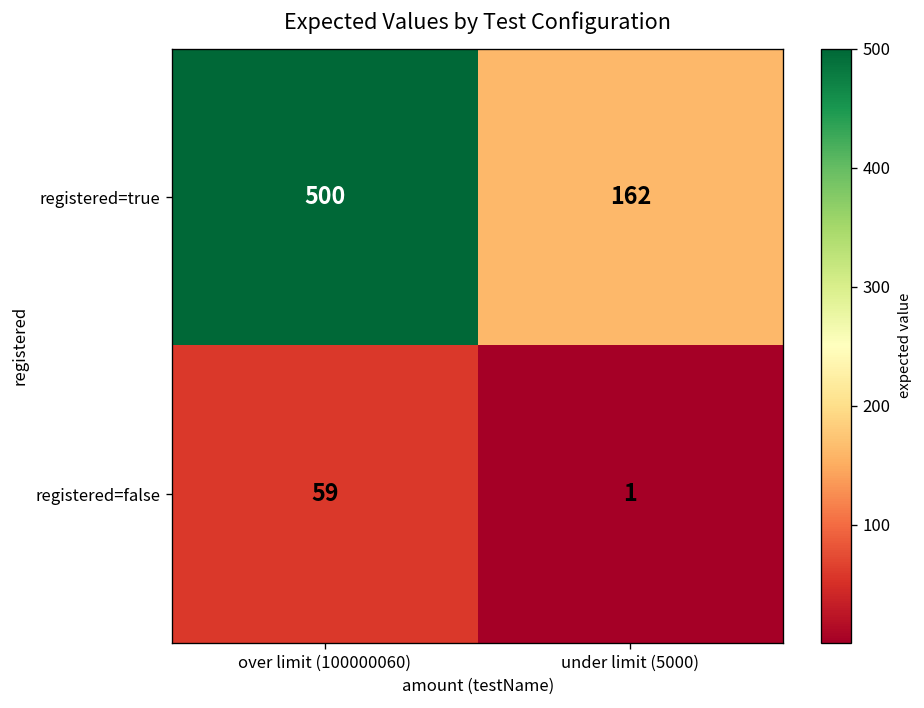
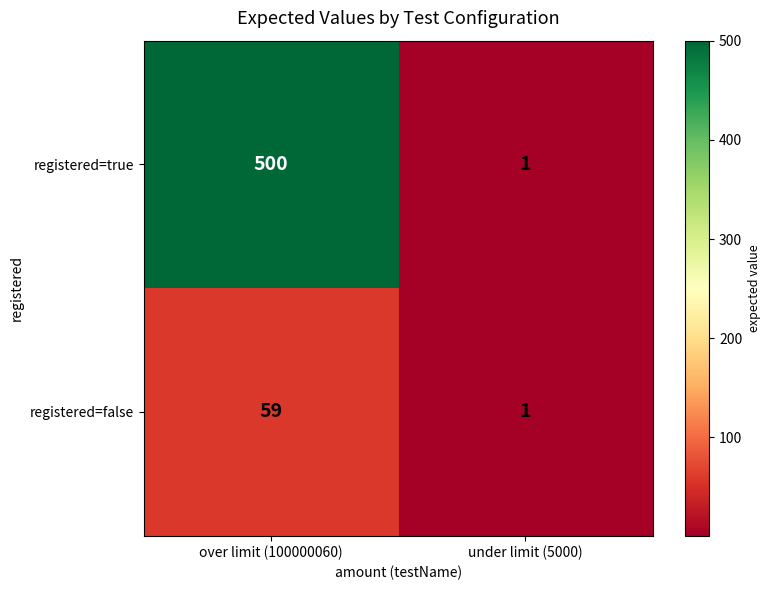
  {
    "registered=true": {
      "over limit (100000060)": 500,
-     "under limit (5000)": 162
+     "under limit (5000)": 1
    },
    "registered=false": {
      "over limit (100000060)": 59,
      "under limit (5000)": 1
    }
  }
